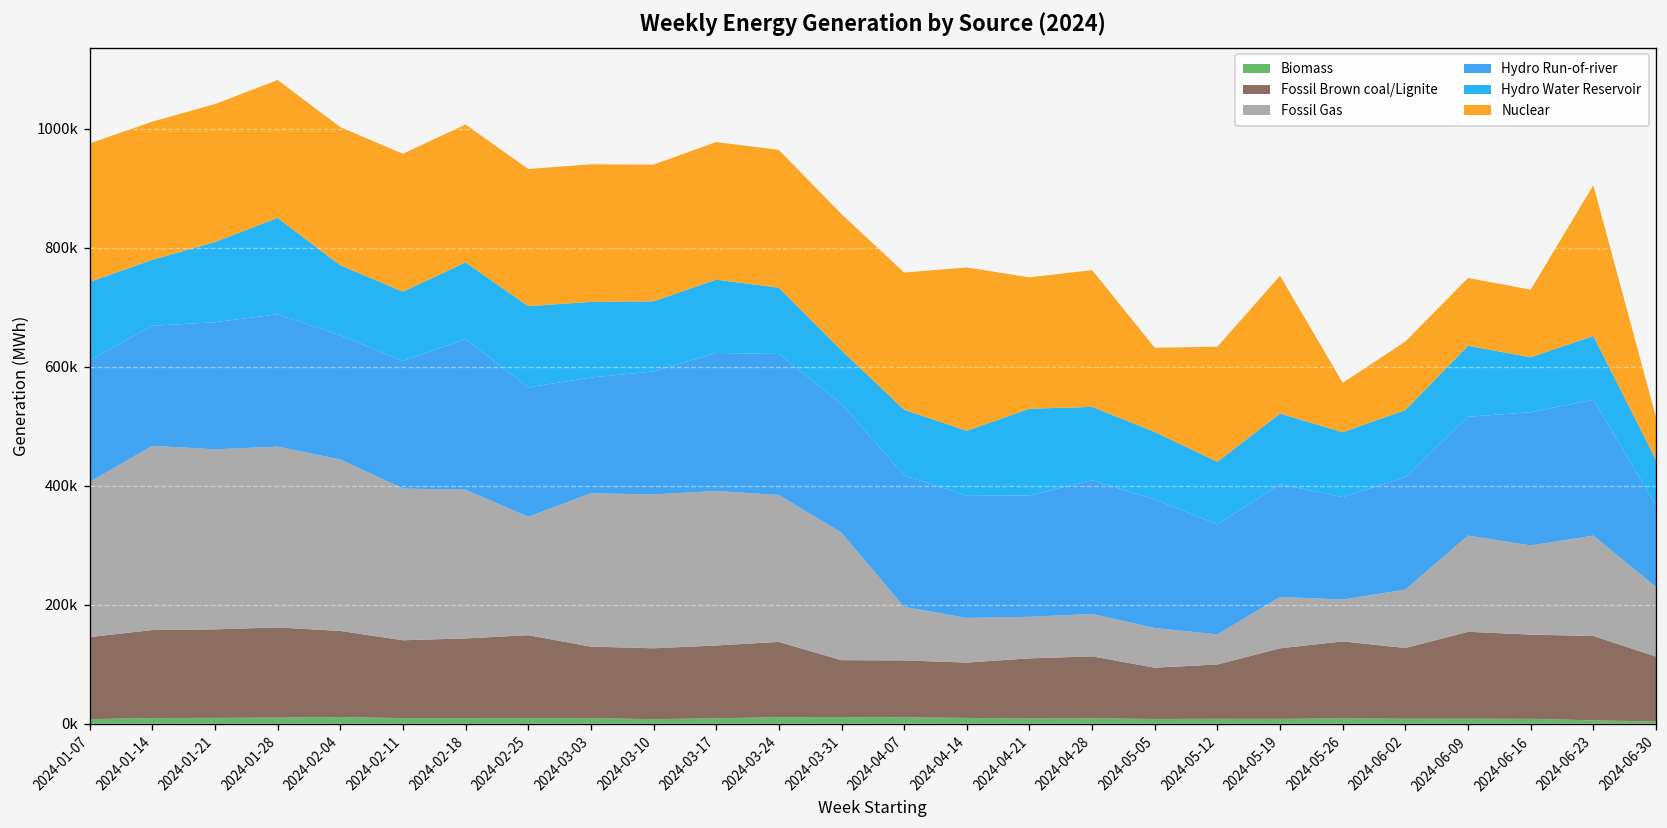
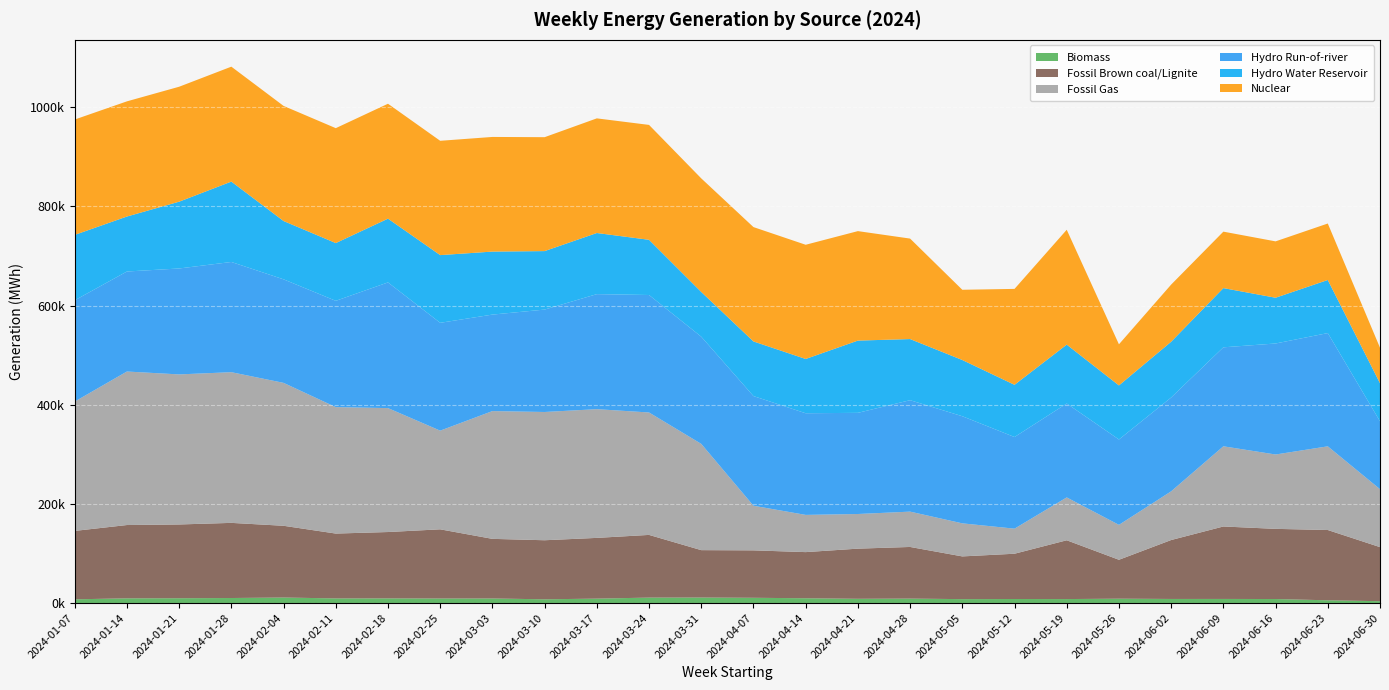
  {
    "Biomass": {
      "2024-01-07": 10000,
      "2024-01-14": 10000,
      "2024-01-21": 10000,
      "2024-01-28": 10000,
      "2024-02-04": 10000,
      "2024-02-11": 10000,
      "2024-02-18": 10000,
      "2024-02-25": 10000,
      "2024-03-03": 10000,
      "2024-03-10": 10000,
      "2024-03-17": 10000,
      "2024-03-24": 10000,
      "2024-03-31": 10000,
      "2024-04-07": 10000,
      "2024-04-14": 10000,
      "2024-04-21": 10000,
      "2024-04-28": 10000,
      "2024-05-05": 10000,
      "2024-05-12": 10000,
      "2024-05-19": 10000,
      "2024-05-26": 10000,
      "2024-06-02": 10000,
      "2024-06-09": 10000,
      "2024-06-16": 10000,
      "2024-06-23": 10000
    },
    "Fossil Brown coal/Lignite": {
      "2024-01-07": 140000,
      "2024-01-14": 150000,
      "2024-01-21": 150000,
      "2024-01-28": 150000,
      "2024-02-04": 140000,
      "2024-02-11": 130000,
      "2024-02-18": 130000,
      "2024-02-25": 140000,
      "2024-03-03": 120000,
      "2024-03-10": 120000,
      "2024-03-17": 120000,
      "2024-03-24": 130000,
      "2024-03-31": 100000,
      "2024-04-07": 100000,
      "2024-04-14": 90000,
      "2024-04-21": 100000,
      "2024-04-28": 100000,
      "2024-05-05": 90000,
      "2024-05-12": 90000,
      "2024-05-19": 120000,
-     "2024-05-26": 130000,
+     "2024-05-26": 80000,
      "2024-06-02": 120000,
      "2024-06-09": 150000,
      "2024-06-16": 140000,
      "2024-06-23": 140000,
      "2024-06-30": 110000
    },
    "Fossil Gas": {
      "2024-01-07": 260000,
      "2024-01-14": 310000,
      "2024-01-21": 300000,
      "2024-01-28": 300000,
      "2024-02-04": 290000,
      "2024-02-11": 260000,
      "2024-02-18": 250000,
      "2024-02-25": 200000,
      "2024-03-03": 260000,
      "2024-03-10": 260000,
      "2024-03-17": 260000,
      "2024-03-24": 250000,
      "2024-03-31": 210000,
      "2024-04-07": 90000,
      "2024-04-14": 80000,
      "2024-04-21": 70000,
      "2024-04-28": 70000,
      "2024-05-05": 70000,
      "2024-05-12": 50000,
      "2024-05-19": 90000,
      "2024-05-26": 70000,
      "2024-06-02": 100000,
      "2024-06-09": 160000,
      "2024-06-16": 150000,
      "2024-06-23": 170000,
      "2024-06-30": 120000
    },
    "Nuclear": {
      "2024-01-07": 230000,
      "2024-01-14": 230000,
      "2024-01-21": 230000,
      "2024-01-28": 230000,
      "2024-02-04": 230000,
      "2024-02-11": 230000,
      "2024-02-18": 230000,
      "2024-02-25": 230000,
      "2024-03-03": 230000,
      "2024-03-10": 230000,
      "2024-03-17": 230000,
      "2024-03-24": 230000,
      "2024-03-31": 230000,
      "2024-04-07": 230000,
-     "2024-04-14": 270000,
+     "2024-04-14": 230000,
      "2024-04-21": 220000,
-     "2024-04-28": 230000,
+     "2024-04-28": 200000,
      "2024-05-05": 140000,
      "2024-05-12": 190000,
      "2024-05-19": 230000,
      "2024-05-26": 80000,
      "2024-06-02": 120000,
      "2024-06-09": 110000,
      "2024-06-16": 110000,
-     "2024-06-23": 250000,
+     "2024-06-23": 110000,
      "2024-06-30": 70000
    }
  }
